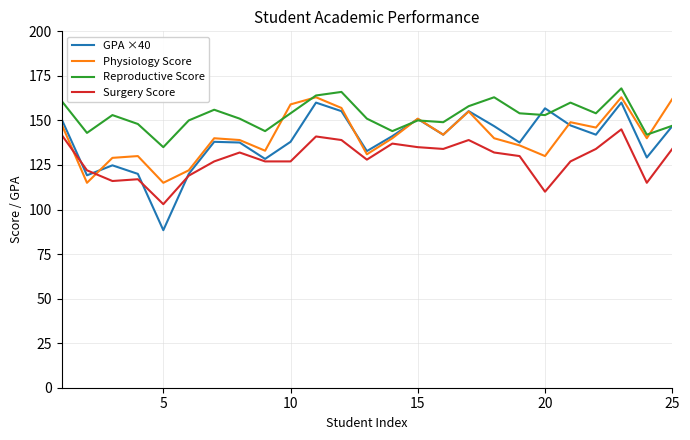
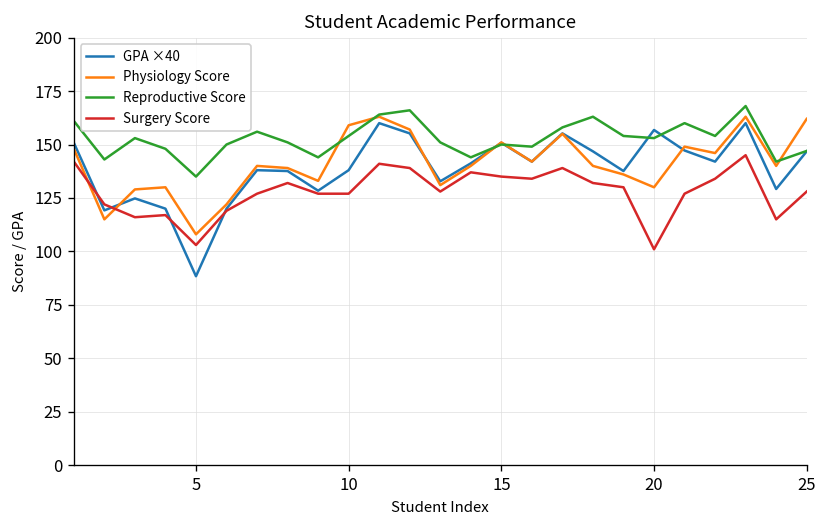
  {
    "GPA ×40": {
      "5": 88,
      "10": 138,
      "20": 157
    },
    "Physiology Score": {
-     "5": 115,
+     "5": 108,
      "10": 159,
      "20": 130,
      "25": 162
    },
    "Reproductive Score": {
      "5": 135,
      "10": 154,
      "20": 153
    },
    "Surgery Score": {
      "5": 103,
      "10": 127,
      "15": 135,
-     "20": 110,
-     "25": 134
+     "20": 101,
+     "25": 128
    }
  }
